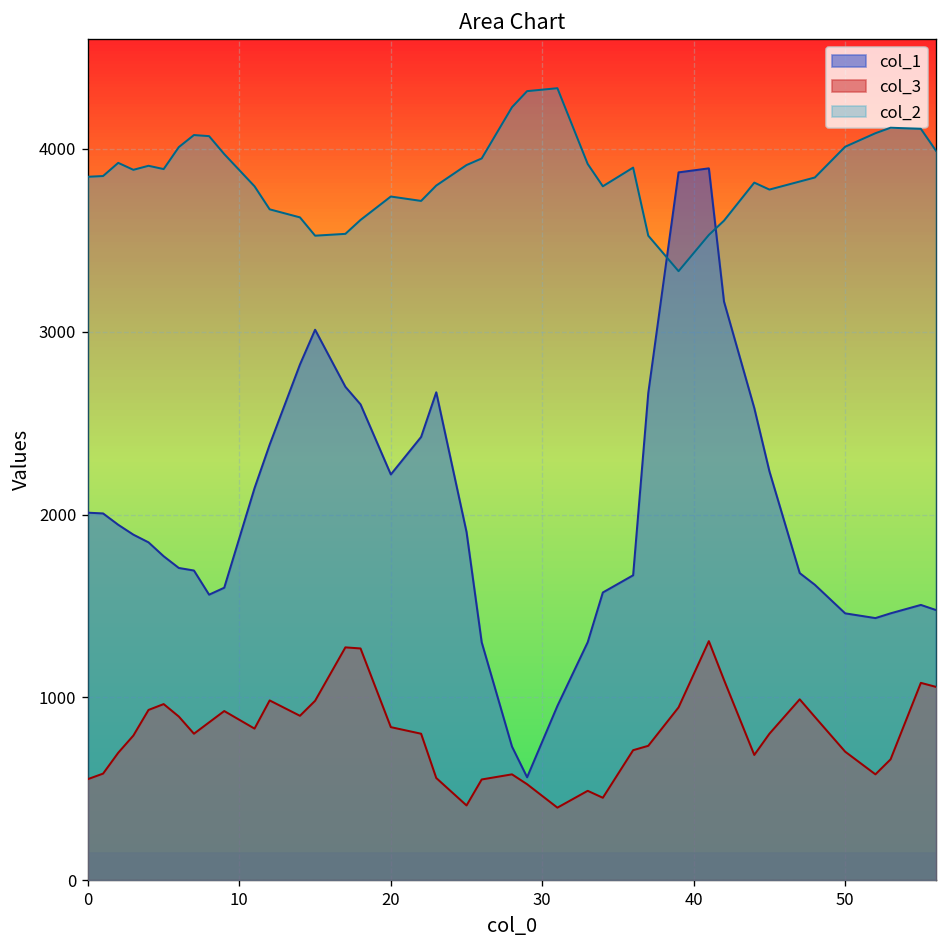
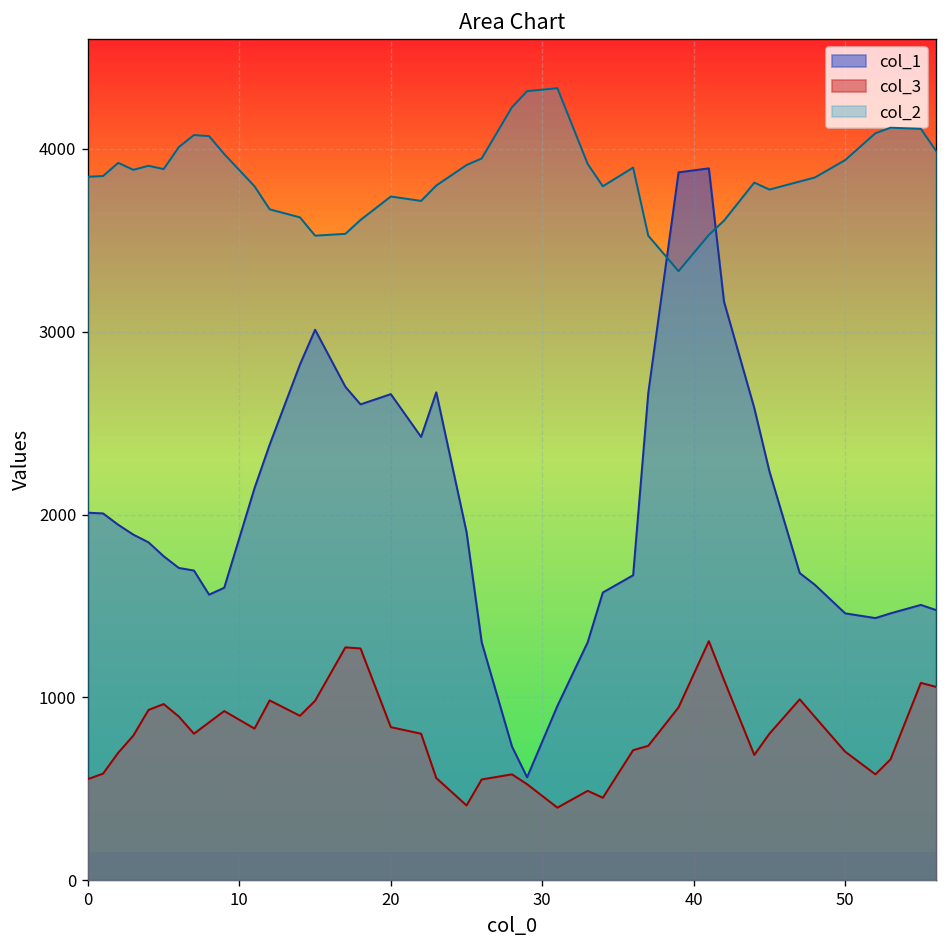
  {
    "col_1": {
      "0": 2010,
-     "20": 2220,
+     "20": 2660,
      "50": 1460
    },
    "col_3": {
      "0": 550,
      "20": 840,
      "50": 700
    },
    "col_2": {
      "0": 3850,
      "20": 3740,
-     "50": 4010
+     "50": 3940
    }
  }
